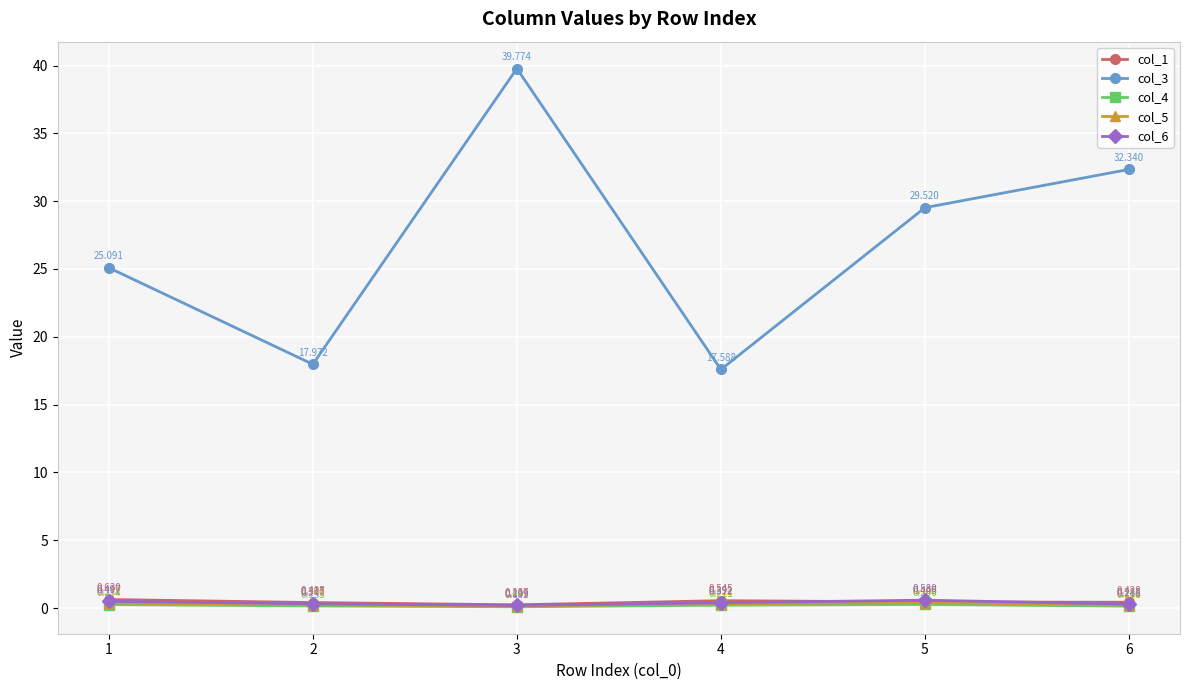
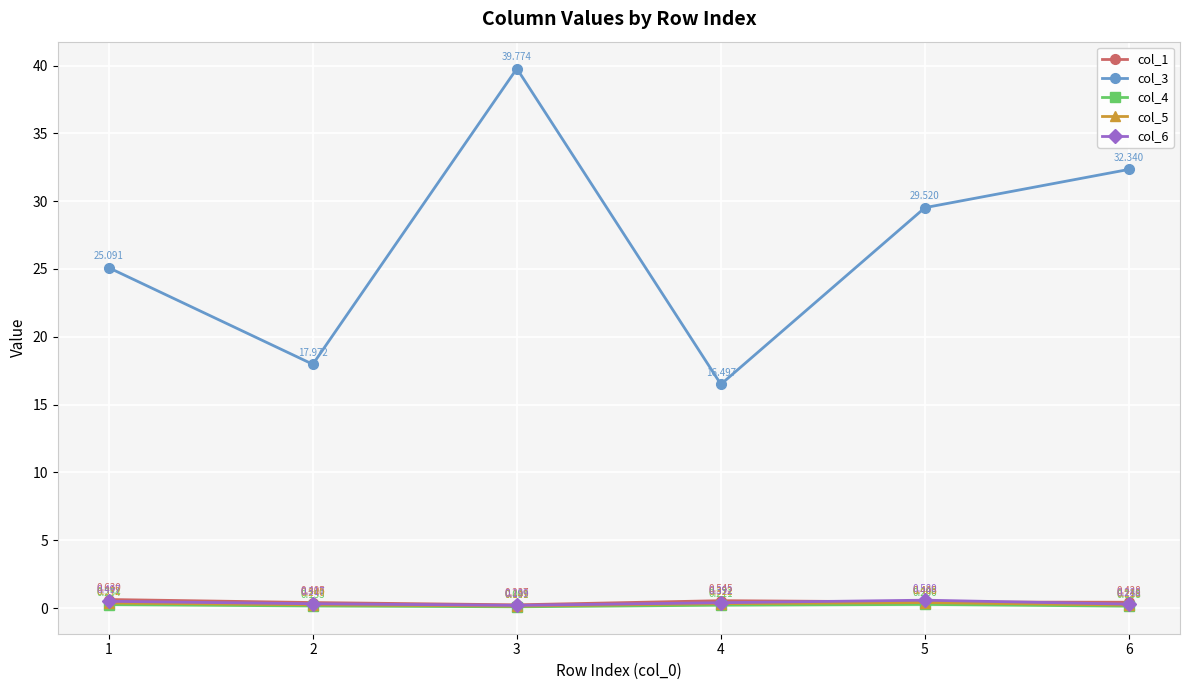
  {
    "col_3": {
      "1": 25.091,
      "2": 17.972,
      "3": 39.774,
-     "4": 17.588,
+     "4": 16.497,
      "5": 29.520,
      "6": 32.340
    }
  }
